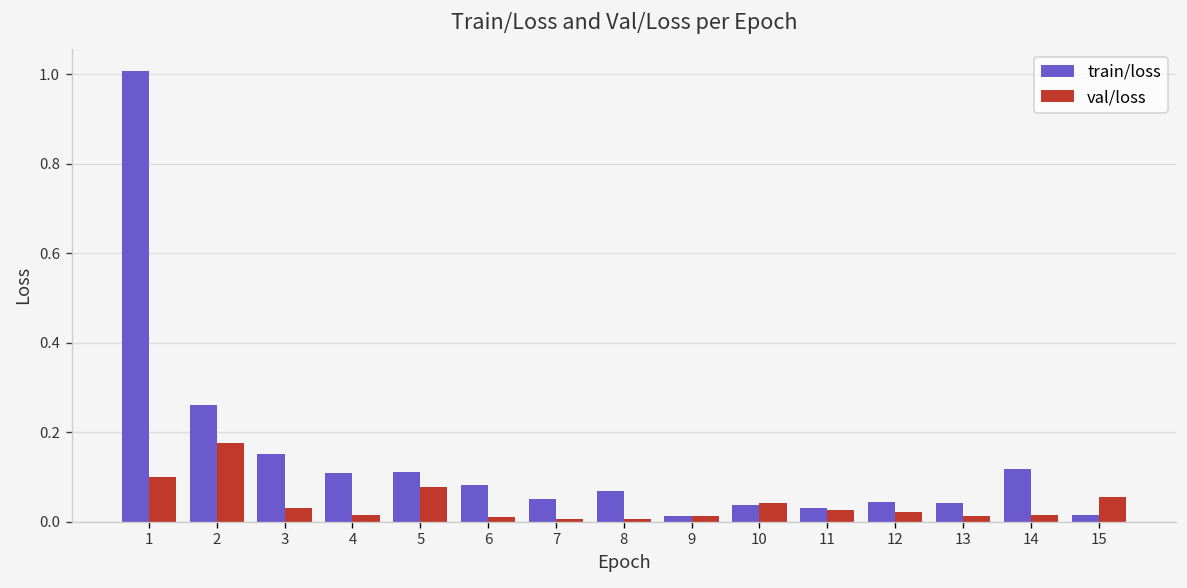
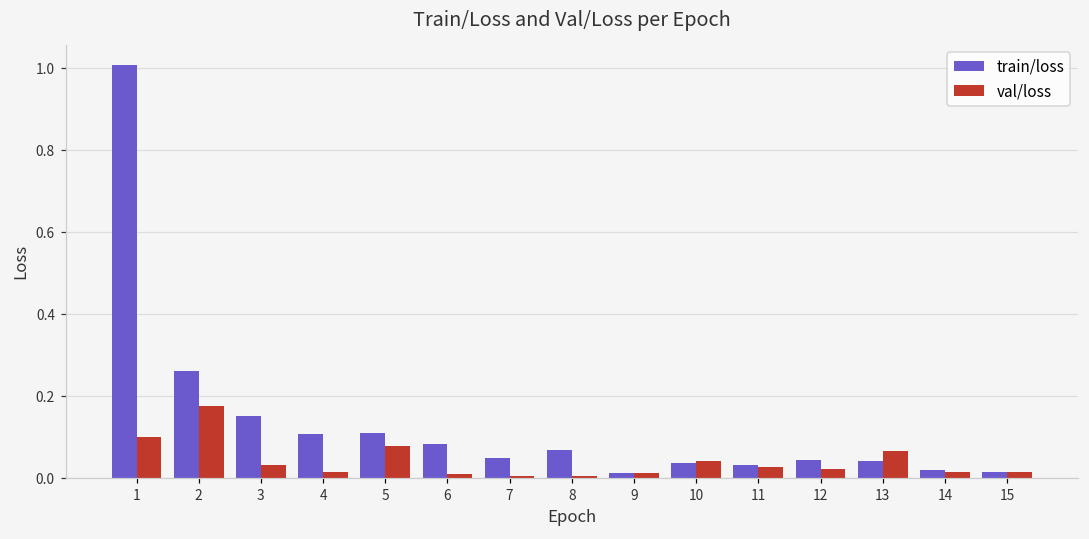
  {
    "train/loss": {
      "1": 1.01,
      "2": 0.26,
      "3": 0.15,
      "4": 0.11,
      "5": 0.11,
      "6": 0.08,
      "7": 0.05,
      "8": 0.07,
      "9": 0.01,
      "10": 0.04,
      "11": 0.03,
      "12": 0.04,
      "13": 0.04,
-     "14": 0.12,
+     "14": 0.02,
      "15": 0.01
    },
    "val/loss": {
      "1": 0.10,
      "2": 0.18,
      "3": 0.03,
      "4": 0.02,
      "5": 0.08,
      "6": 0.01,
      "9": 0.01,
      "10": 0.04,
      "11": 0.03,
      "12": 0.02,
-     "13": 0.01,
+     "13": 0.07,
      "14": 0.01,
-     "15": 0.06
+     "15": 0.02
    }
  }
